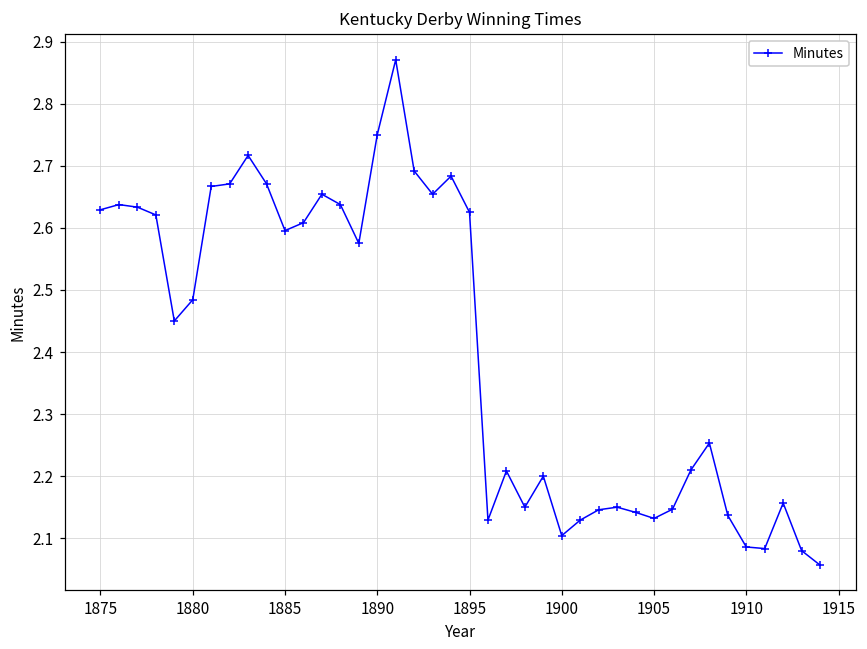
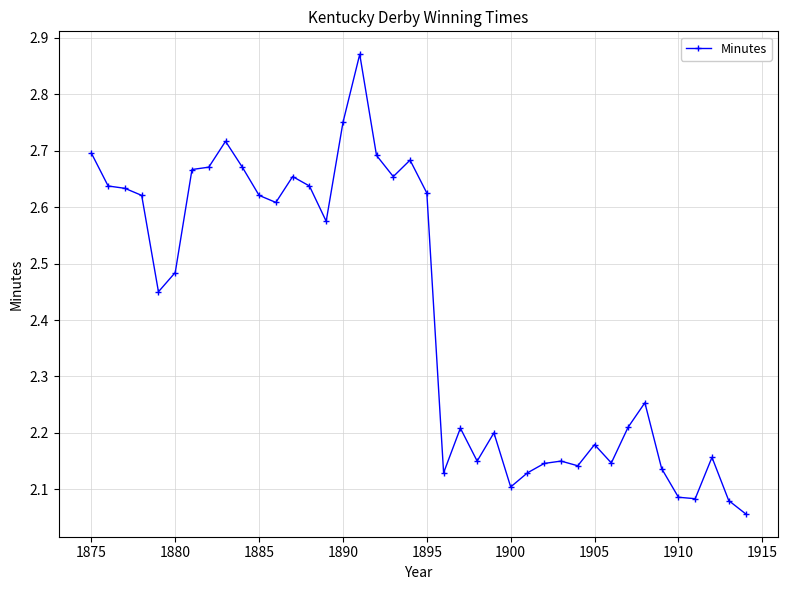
  {
-   "1875": 2.63,
+   "1875": 2.70,
    "1880": 2.48,
-   "1885": 2.60,
+   "1885": 2.62,
    "1890": 2.75,
    "1895": 2.63,
    "1900": 2.10,
-   "1905": 2.13,
+   "1905": 2.18,
    "1910": 2.09
  }
